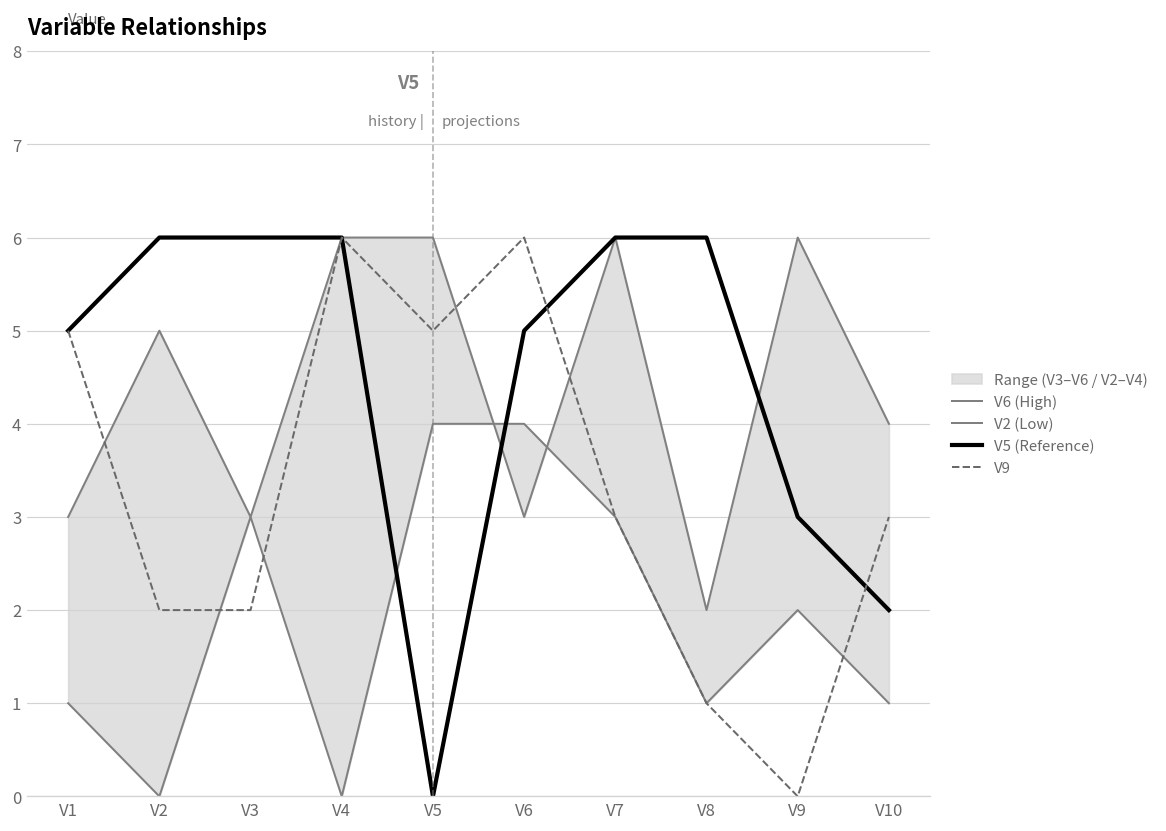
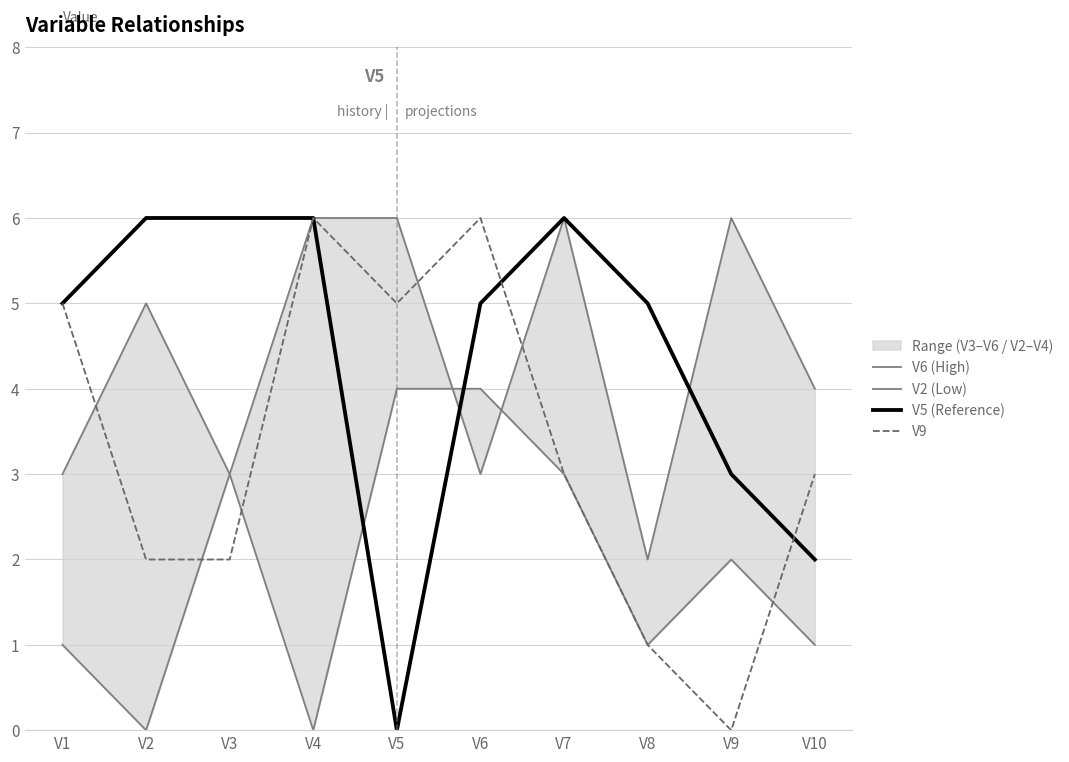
  {
    "V5 (Reference)": {
      "V2": 6,
      "V3": 6,
      "V5": 0,
      "V6": 5,
-     "V8": 6,
+     "V8": 5,
      "V9": 3,
      "V10": 2
    }
  }
